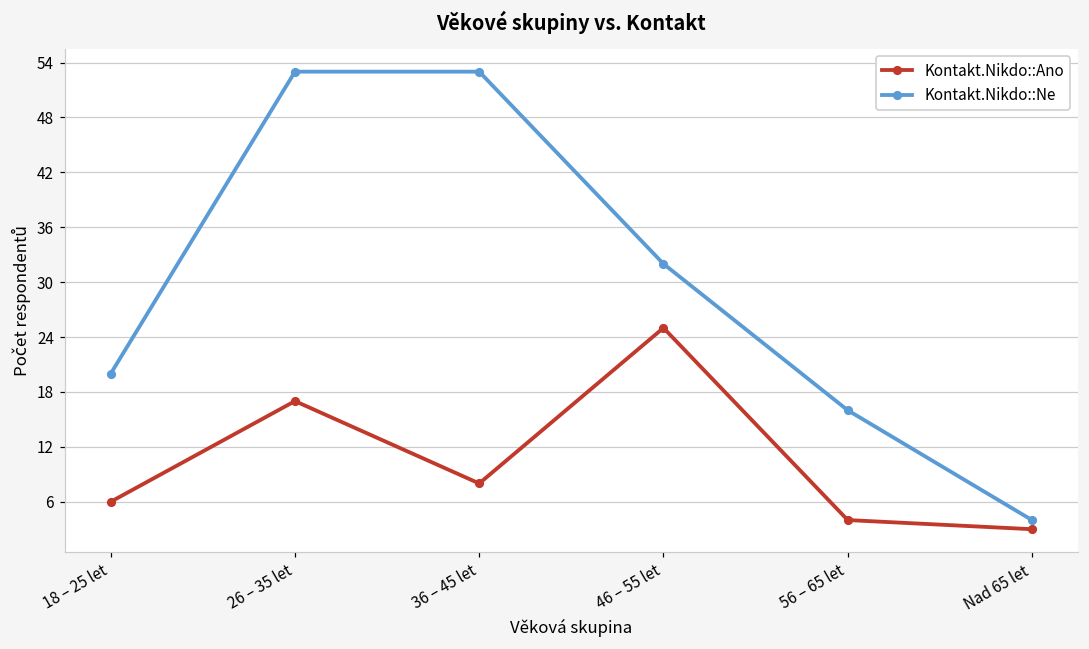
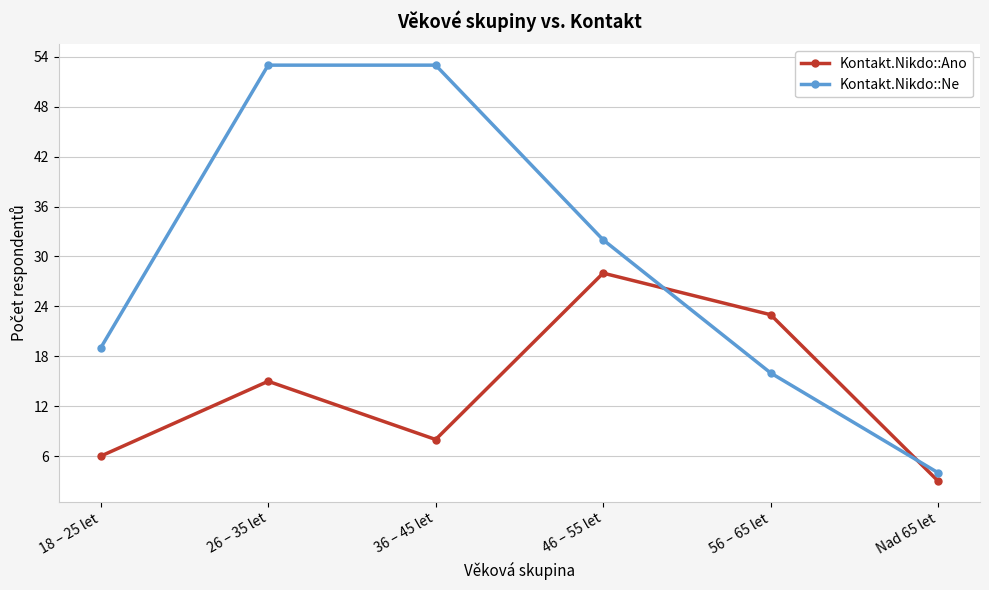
  {
    "Kontakt.Nikdo::Ano": {
      "18 – 25 let": 6,
-     "26 – 35 let": 17,
+     "26 – 35 let": 15,
      "36 – 45 let": 8,
-     "46 – 55 let": 25,
-     "56 – 65 let": 4,
+     "46 – 55 let": 28,
+     "56 – 65 let": 23,
      "Nad 65 let": 3
    },
    "Kontakt.Nikdo::Ne": {
-     "18 – 25 let": 20,
+     "18 – 25 let": 19,
      "26 – 35 let": 53,
      "36 – 45 let": 53,
      "46 – 55 let": 32,
      "56 – 65 let": 16,
      "Nad 65 let": 4
    }
  }
